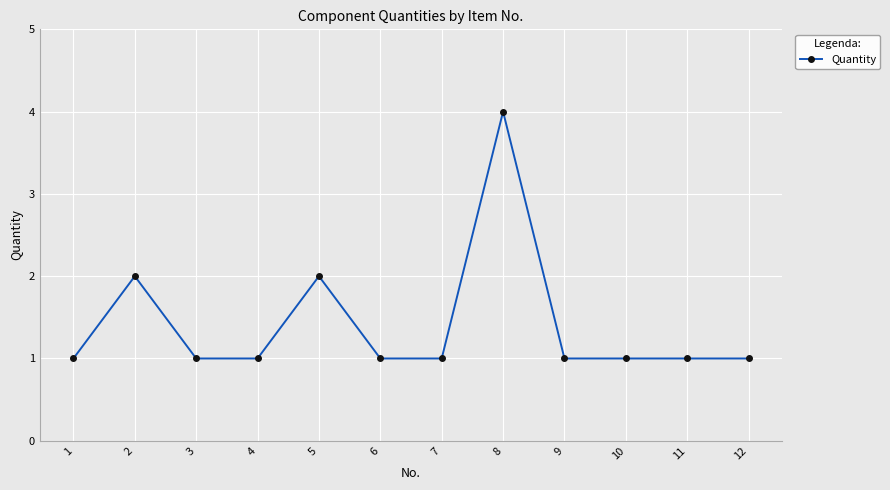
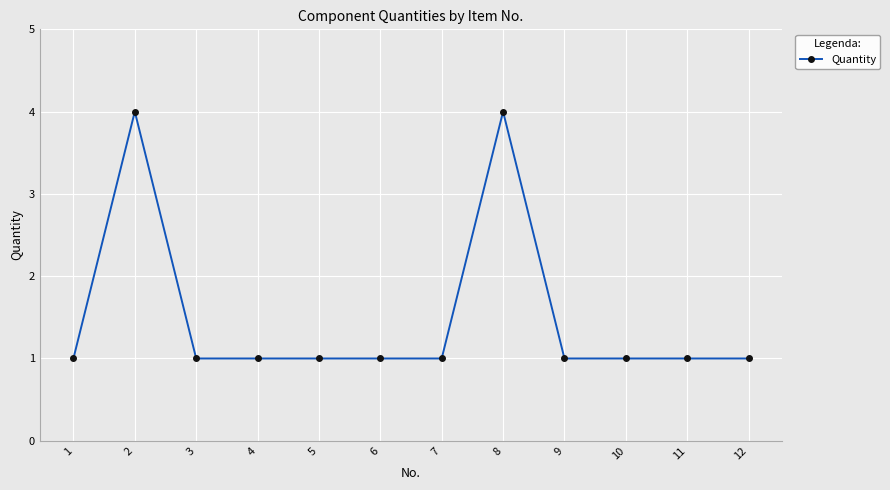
  {
    "1": 1,
-   "2": 2,
+   "2": 4,
    "3": 1,
    "4": 1,
-   "5": 2,
+   "5": 1,
    "6": 1,
    "7": 1,
    "8": 4,
    "9": 1,
    "10": 1,
    "11": 1,
    "12": 1
  }
